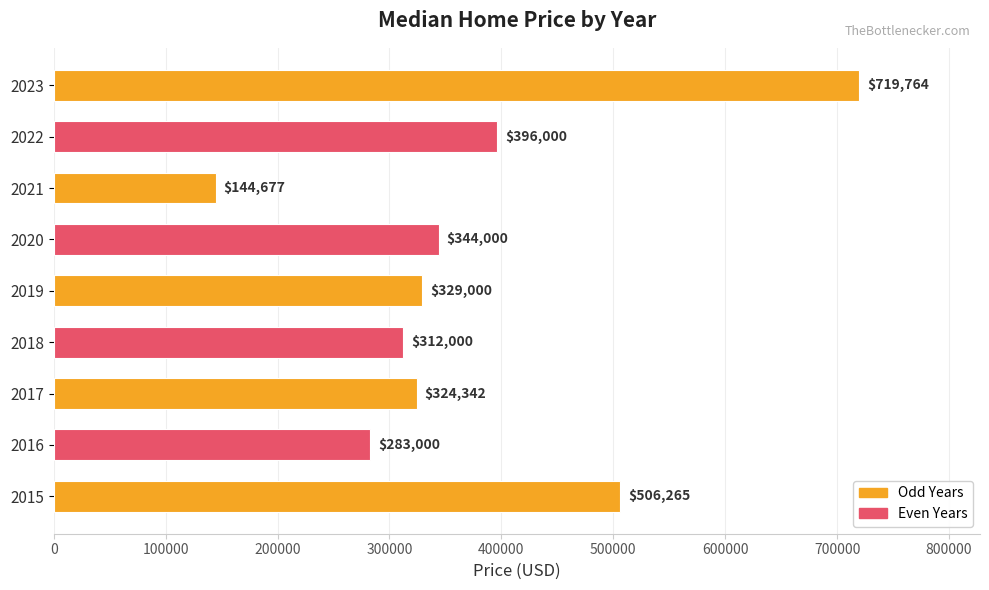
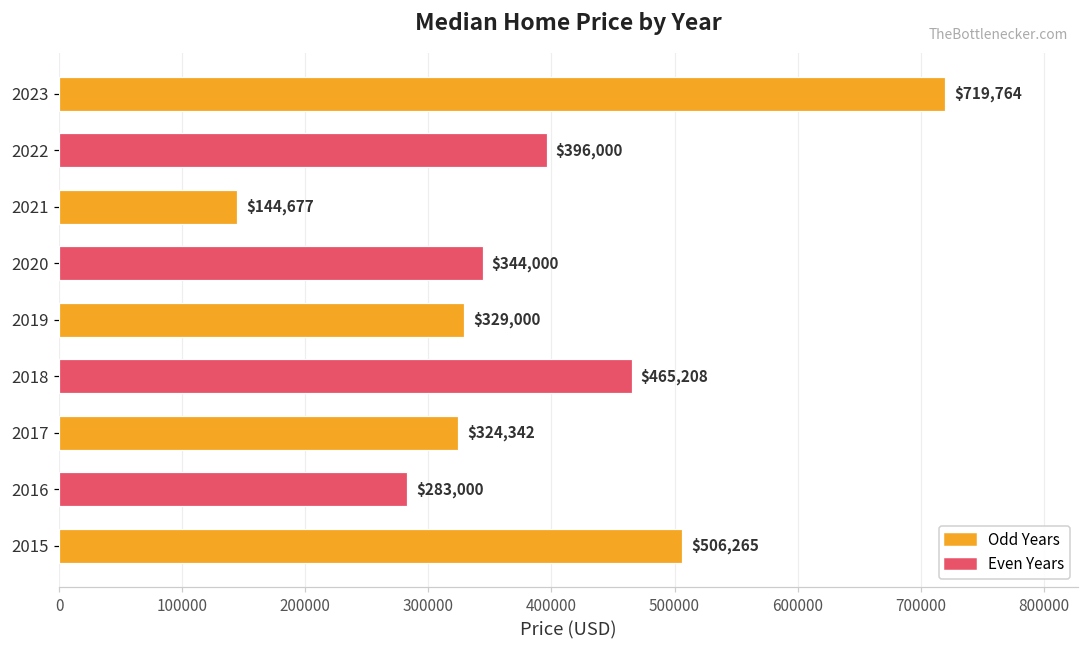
  {
    "2023": "$719,764",
    "2022": "$396,000",
    "2021": "$144,677",
    "2020": "$344,000",
    "2019": "$329,000",
-   "2018": "$312,000",
+   "2018": "$465,208",
    "2017": "$324,342",
    "2016": "$283,000",
    "2015": "$506,265"
  }
